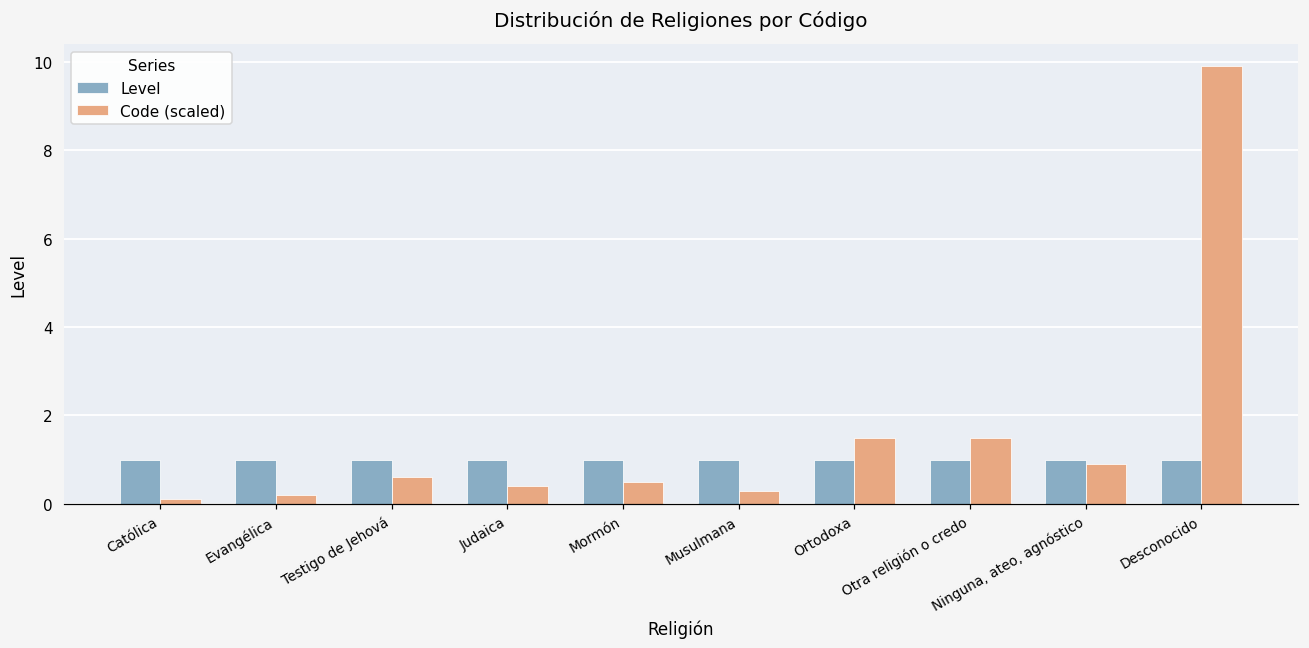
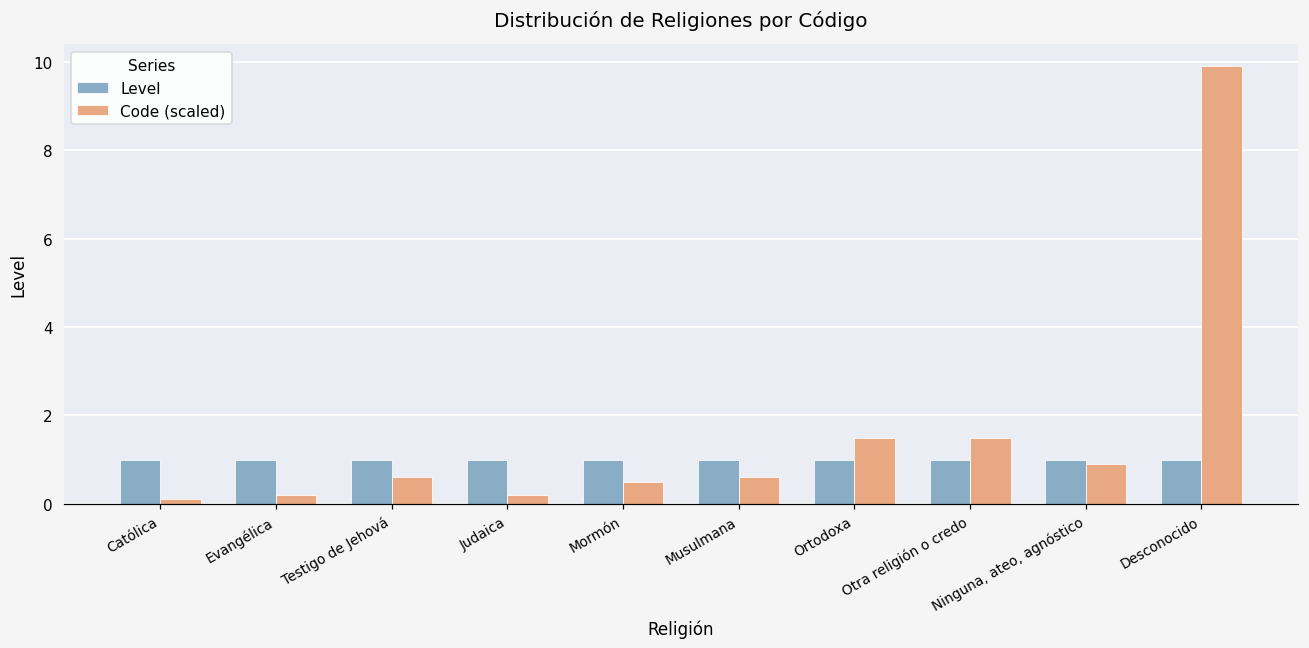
  {
    "Level": {
      "Católica": 1.0,
      "Evangélica": 1.0,
      "Testigo de Jehová": 1.0,
      "Judaica": 1.0,
      "Mormón": 1.0,
      "Musulmana": 1.0,
      "Ortodoxa": 1.0,
      "Otra religión o credo": 1.0,
      "Ninguna, ateo, agnóstico": 1.0,
      "Desconocido": 1.0
    },
    "Code (scaled)": {
      "Católica": 0.1,
      "Evangélica": 0.2,
      "Testigo de Jehová": 0.6,
-     "Judaica": 0.4,
+     "Judaica": 0.2,
      "Mormón": 0.5,
-     "Musulmana": 0.3,
+     "Musulmana": 0.6,
      "Ortodoxa": 1.5,
      "Otra religión o credo": 1.5,
      "Ninguna, ateo, agnóstico": 0.9,
      "Desconocido": 9.9
    }
  }
